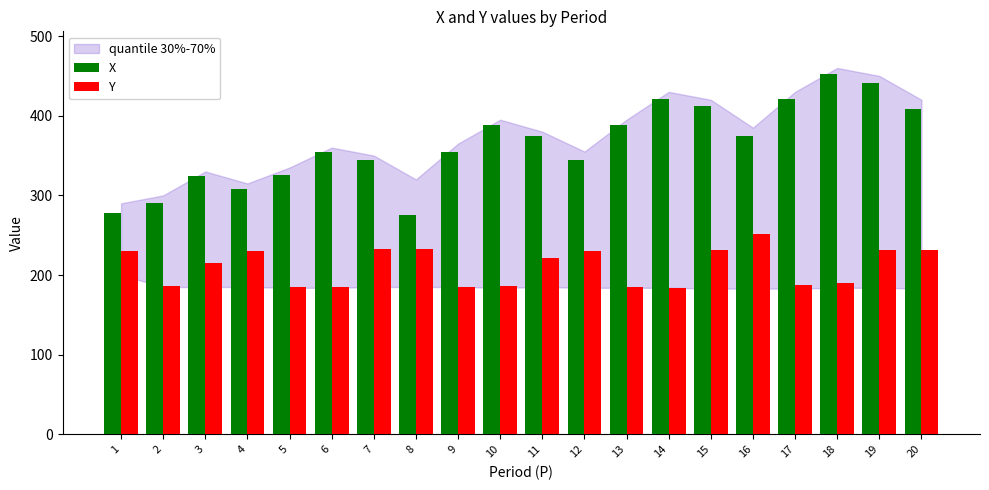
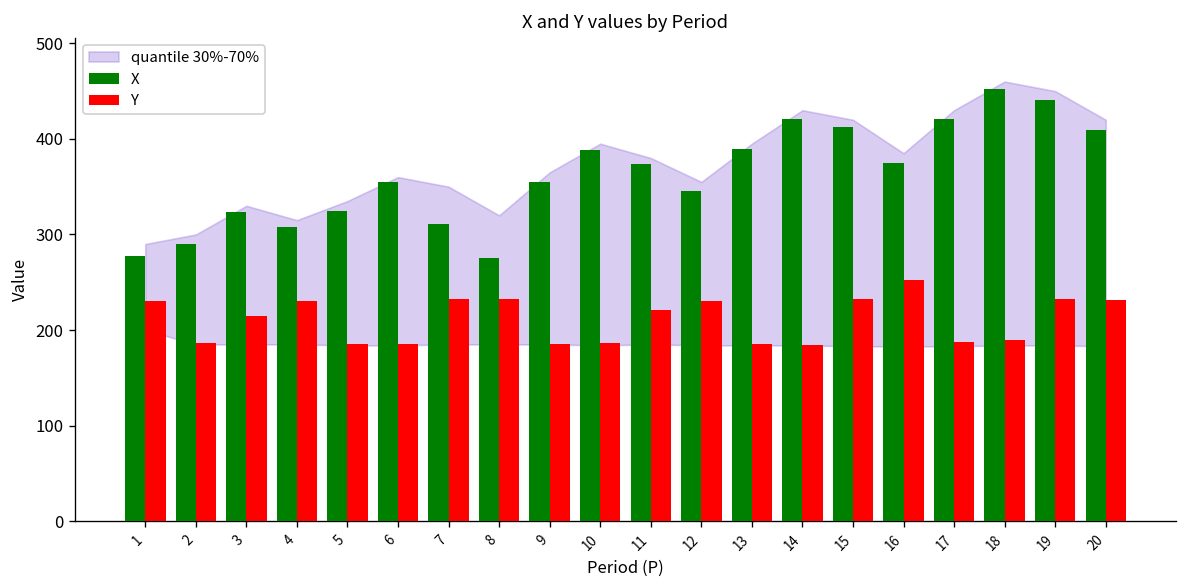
  {
    "X": {
      "1": 280,
      "2": 290,
      "3": 320,
      "4": 310,
      "5": 330,
      "6": 360,
-     "7": 340,
+     "7": 310,
      "8": 280,
      "9": 360,
      "10": 390,
      "11": 370,
      "12": 350,
      "13": 390,
      "14": 420,
      "15": 410,
      "16": 380,
      "17": 420,
      "18": 450,
      "19": 440,
      "20": 410
    },
    "Y": {
      "1": 230,
      "2": 190,
      "3": 220,
      "4": 230,
      "5": 190,
      "6": 190,
      "7": 230,
      "8": 230,
      "9": 190,
      "10": 190,
      "11": 220,
      "12": 230,
      "13": 190,
      "14": 180,
      "15": 230,
      "16": 250,
      "17": 190,
      "18": 190,
      "19": 230,
      "20": 230
    }
  }
